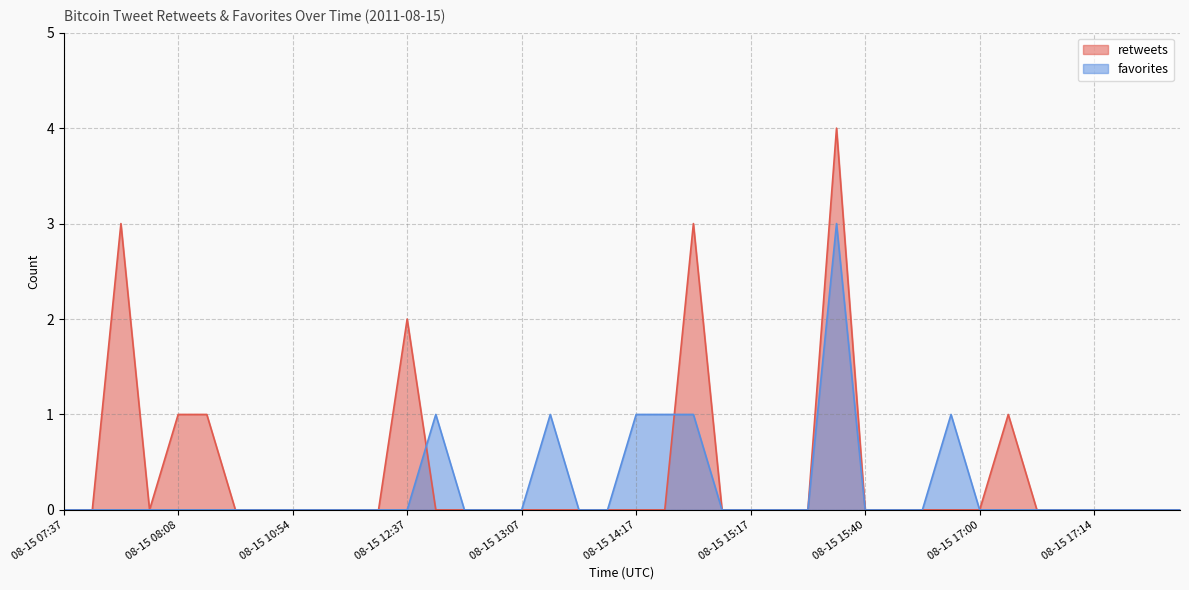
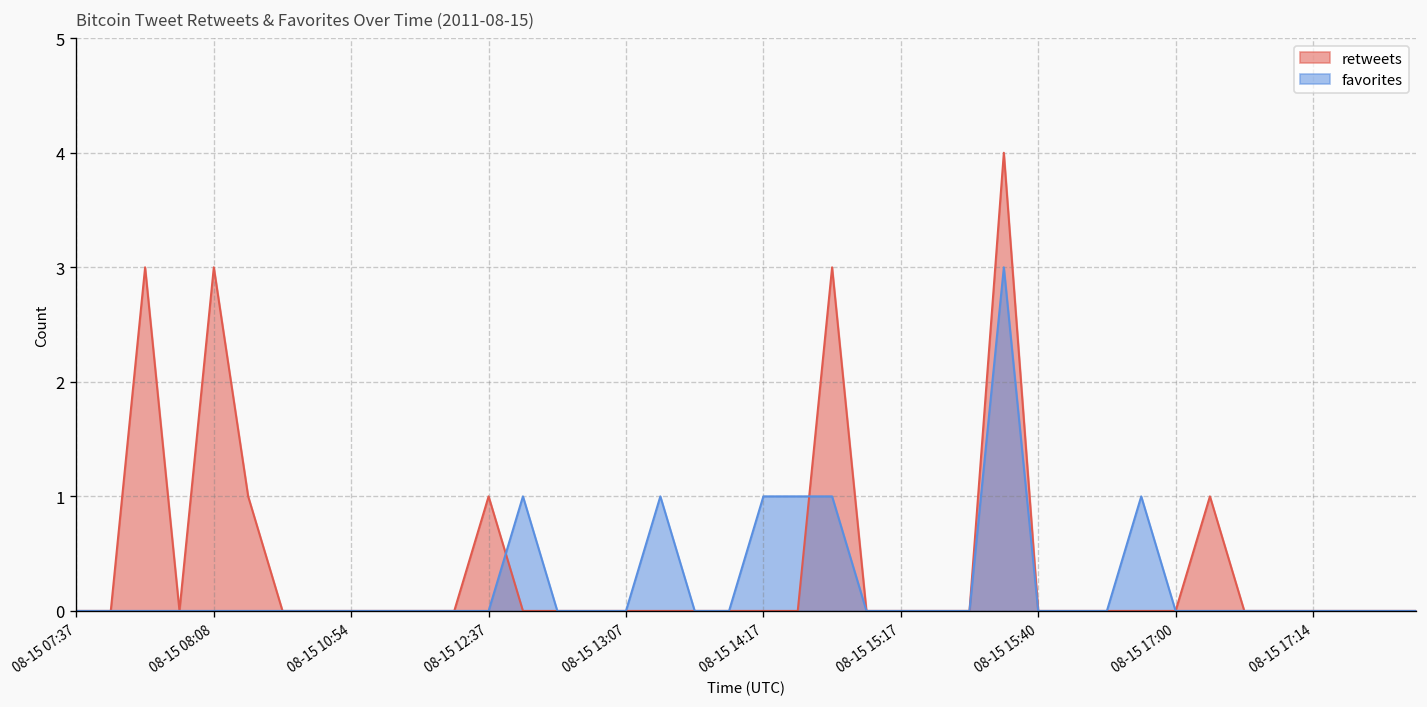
  {
    "retweets": {
-     "08-15 08:08": 1,
-     "08-15 12:37": 2
+     "08-15 08:08": 3,
+     "08-15 12:37": 1
    },
    "favorites": {
      "08-15 08:08": 0,
      "08-15 12:37": 0
    }
  }
